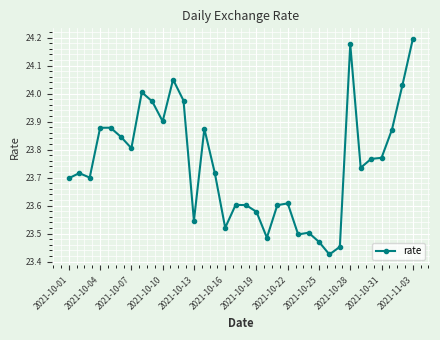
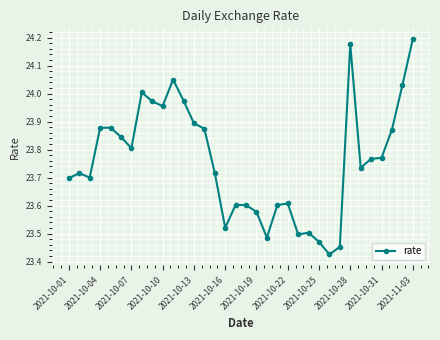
  {
    "2021-10-01": 23.70,
    "2021-10-04": 23.88,
    "2021-10-07": 23.81,
-   "2021-10-10": 23.90,
-   "2021-10-13": 23.55,
+   "2021-10-10": 23.96,
+   "2021-10-13": 23.89,
    "2021-10-16": 23.52,
    "2021-10-19": 23.58,
    "2021-10-22": 23.61,
    "2021-10-25": 23.47,
    "2021-10-28": 24.18,
    "2021-10-31": 23.77,
    "2021-11-03": 24.19
  }
